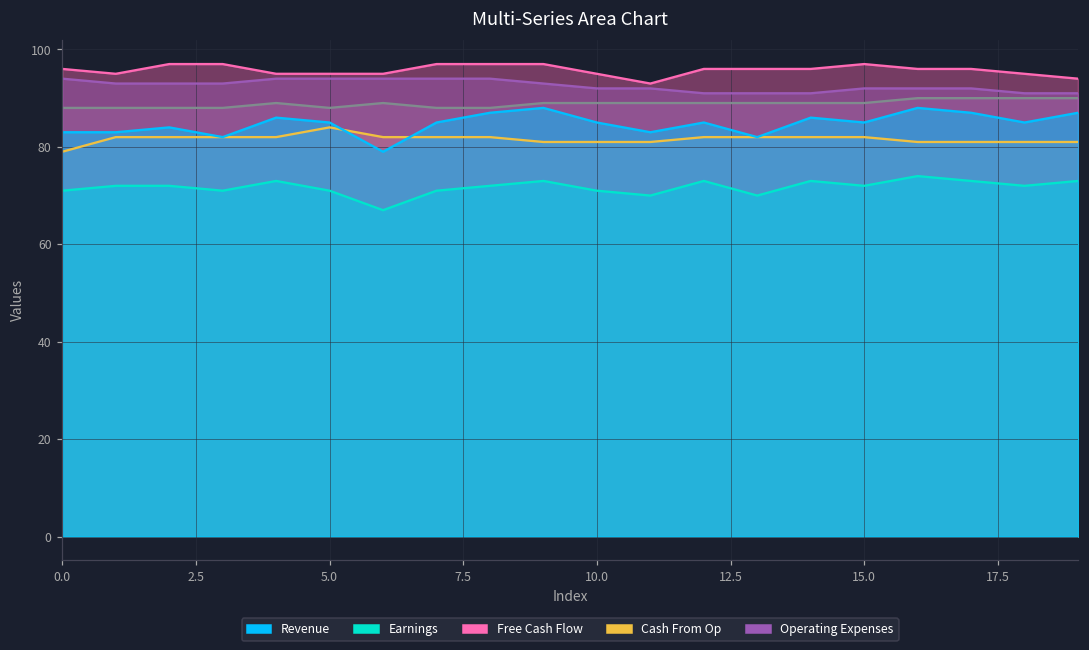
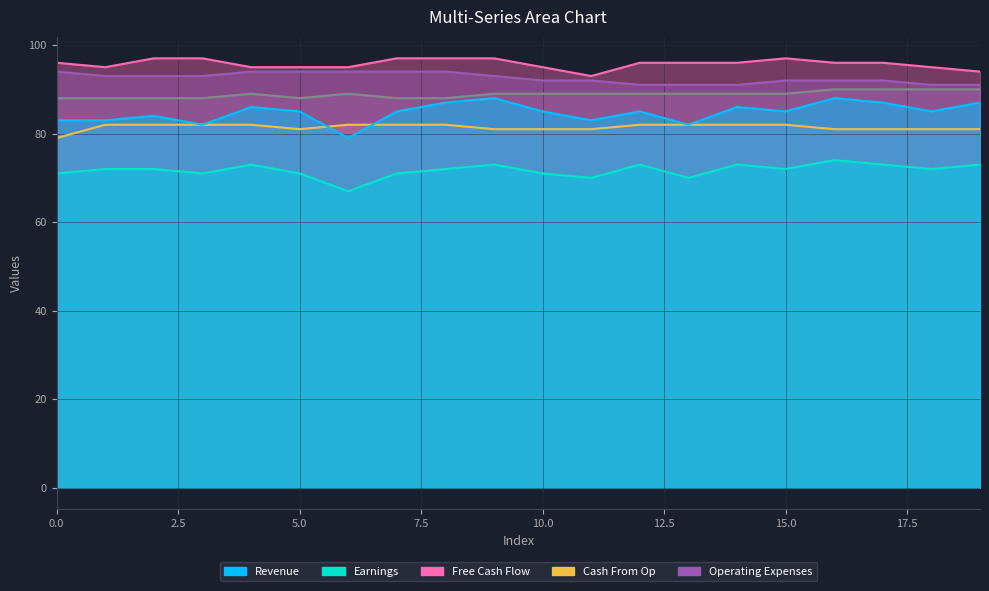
  {
    "Cash From Op": {
      "0.0": 79,
-     "5.0": 84,
+     "5.0": 81,
      "10.0": 81,
      "15.0": 82
    }
  }
